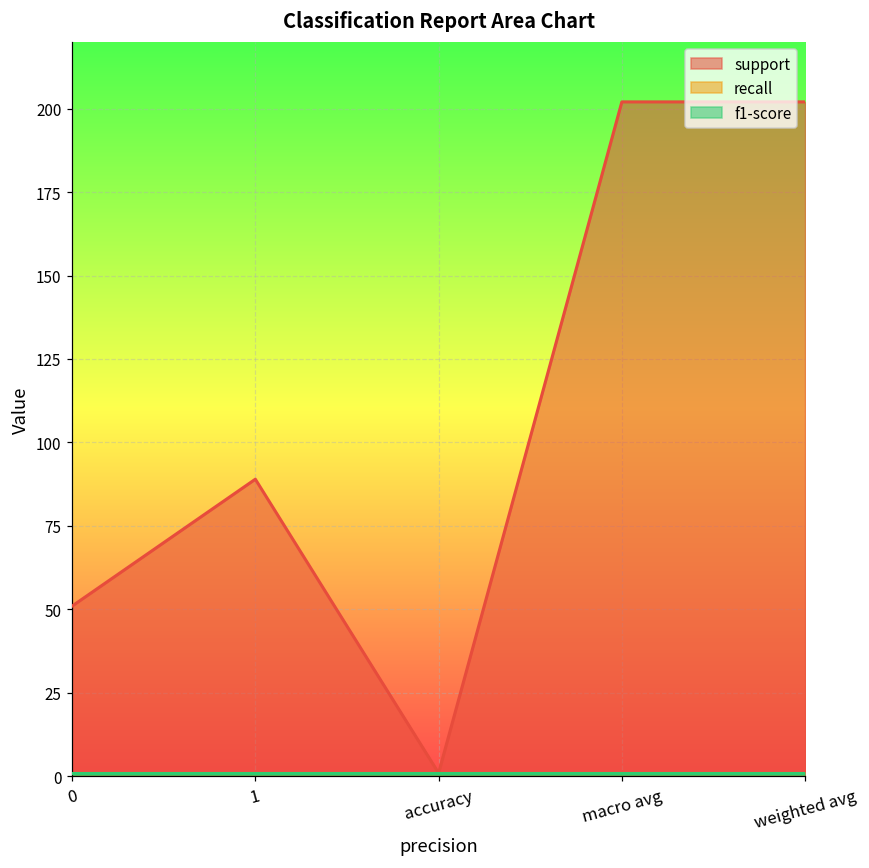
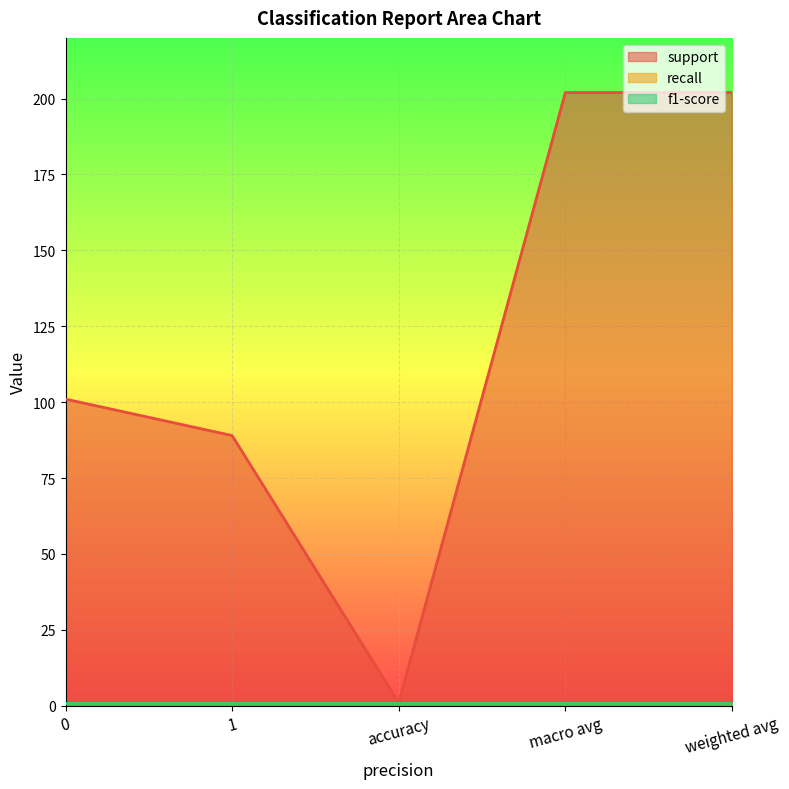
  {
    "support": {
-     "0": 51,
+     "0": 101,
      "1": 89,
      "macro avg": 202,
      "weighted avg": 202
    },
    "f1-score": {
      "0": 1,
      "1": 1,
      "macro avg": 1,
      "weighted avg": 1
    }
  }
